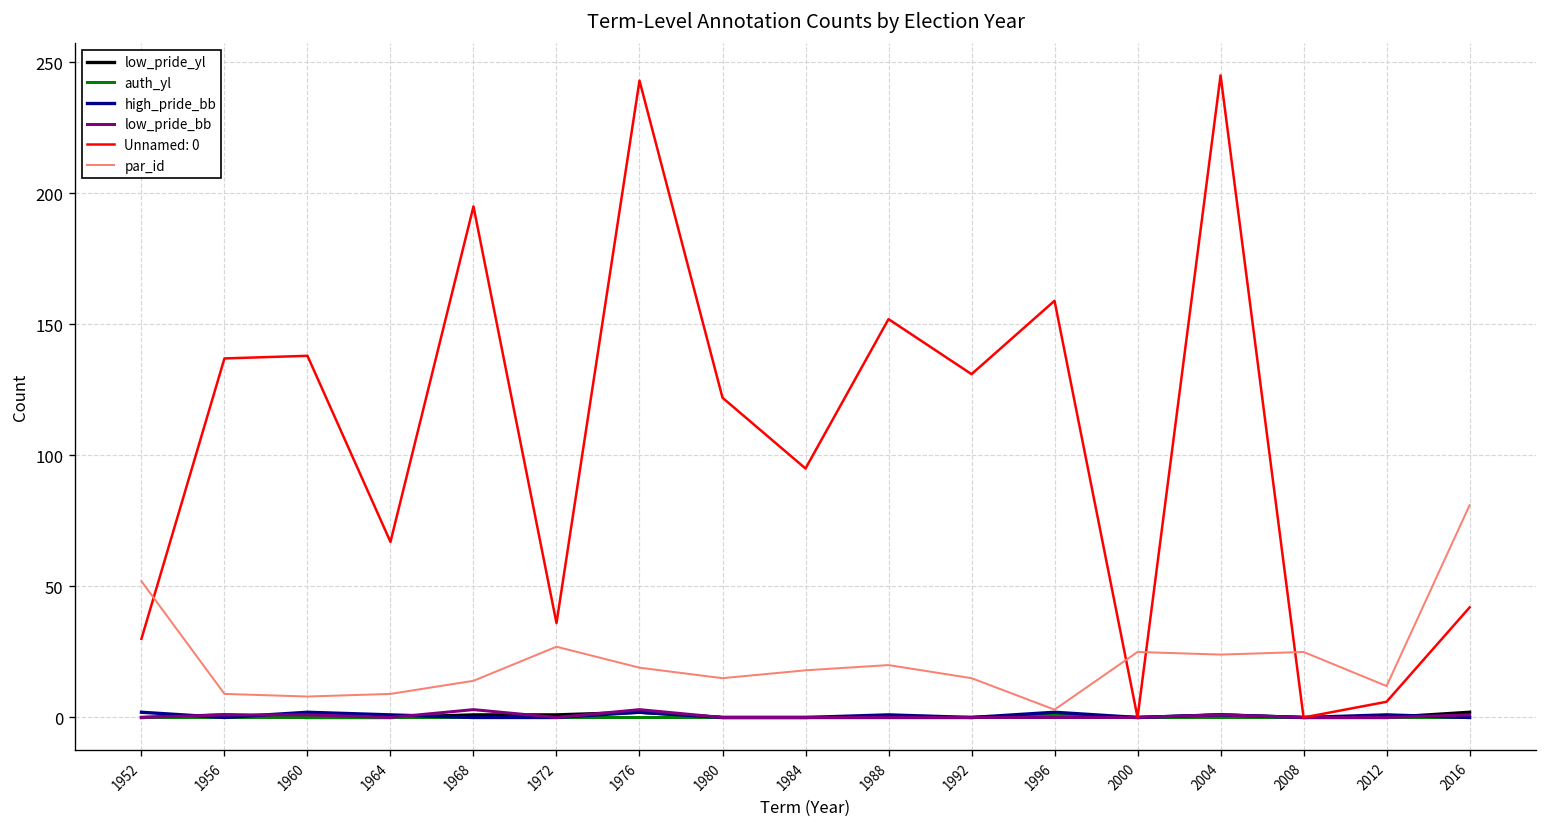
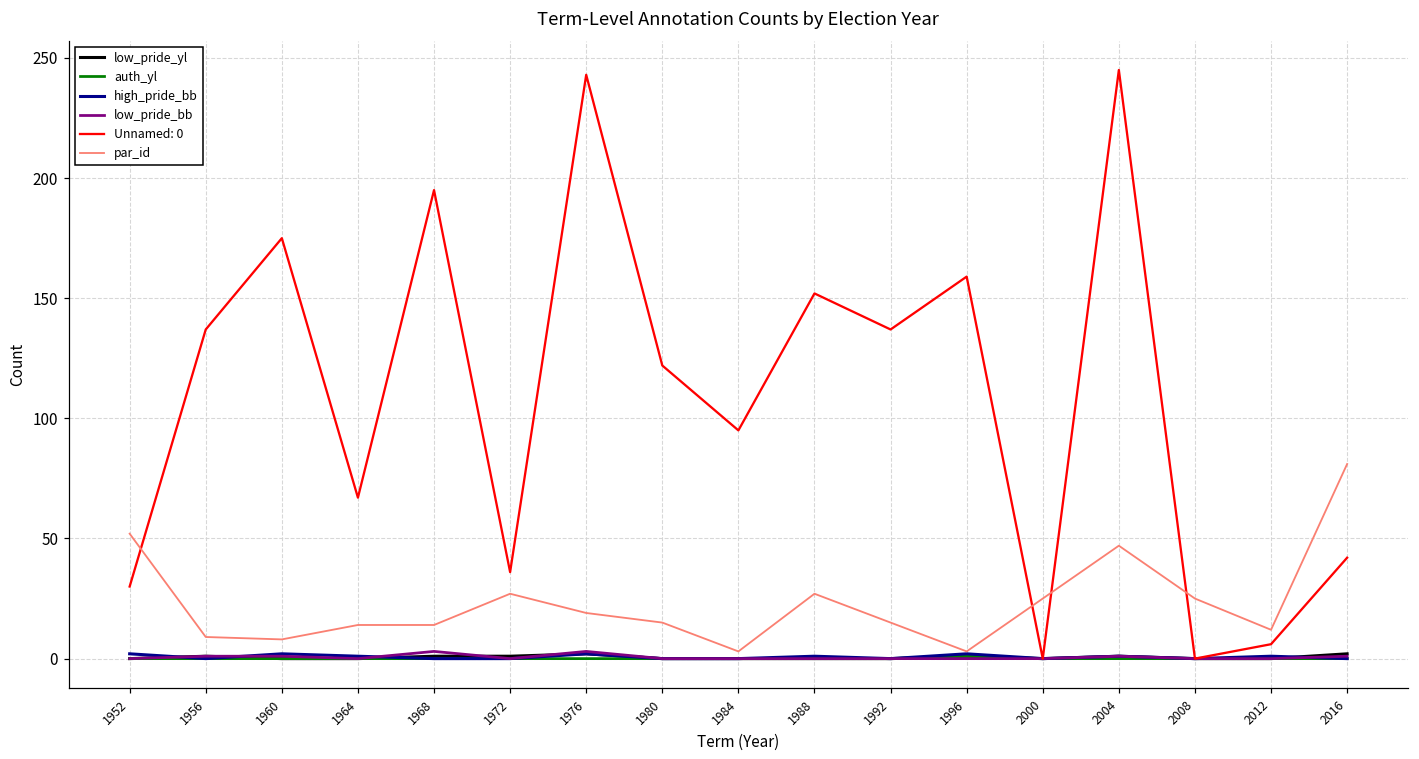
  {
    "auth_yl": {
      "1976": 0
    },
    "high_pride_bb": {
      "1952": 2
    },
    "low_pride_bb": {
      "1968": 3
    },
    "Unnamed: 0": {
      "1952": 30,
      "1956": 137,
-     "1960": 138,
+     "1960": 175,
      "1964": 67,
      "1968": 195,
      "1972": 36,
      "1976": 243,
      "1980": 122,
      "1984": 95,
      "1988": 152,
-     "1992": 131,
+     "1992": 137,
      "1996": 159,
      "2004": 245,
      "2012": 6,
      "2016": 42
    },
    "par_id": {
      "1952": 52,
      "1956": 9,
      "1960": 8,
-     "1964": 9,
+     "1964": 14,
      "1968": 14,
      "1972": 27,
      "1976": 19,
      "1980": 15,
-     "1984": 18,
-     "1988": 20,
+     "1984": 3,
+     "1988": 27,
      "1992": 15,
      "2000": 25,
-     "2004": 24,
+     "2004": 47,
      "2008": 25,
      "2012": 12,
      "2016": 81
    }
  }
